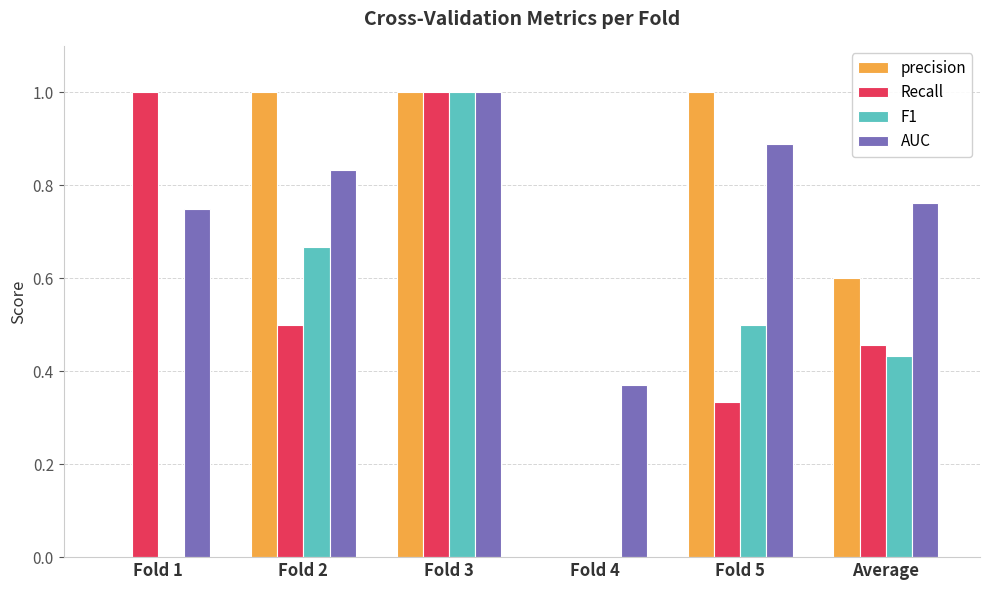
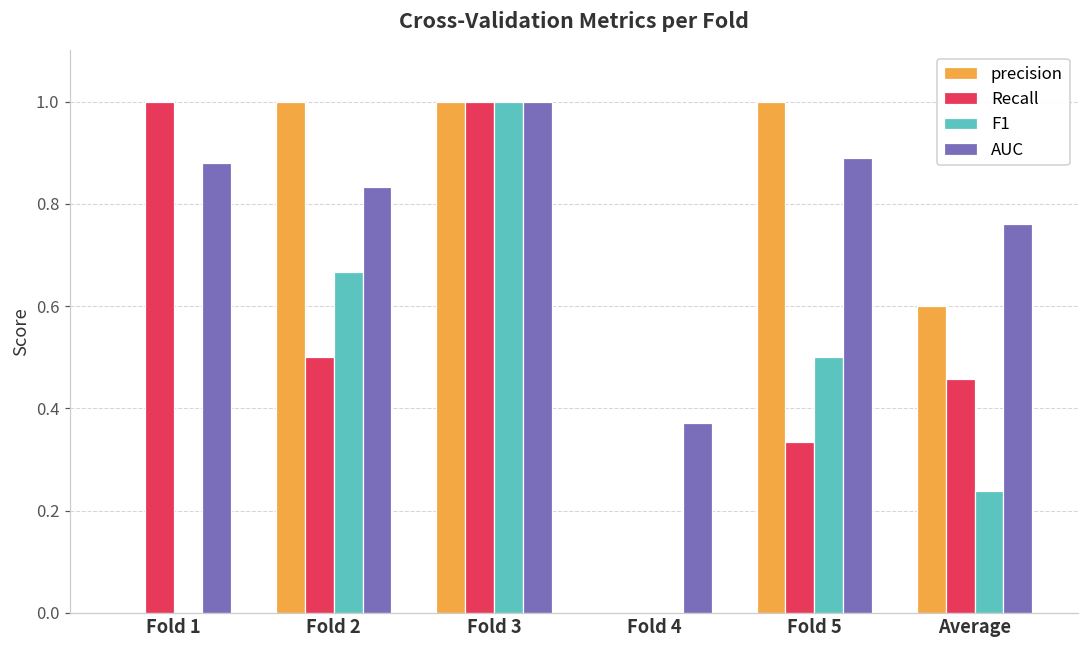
  {
    "precision": {
      "Fold 1": 0.00,
      "Fold 2": 1.00,
      "Fold 3": 1.00,
      "Fold 4": 0.00,
      "Fold 5": 1.00,
      "Average": 0.60
    },
    "Recall": {
      "Fold 1": 1.00,
      "Fold 2": 0.50,
      "Fold 3": 1.00,
      "Fold 4": 0.00,
      "Fold 5": 0.33,
      "Average": 0.46
    },
    "F1": {
      "Fold 1": 0.00,
      "Fold 2": 0.67,
      "Fold 3": 1.00,
      "Fold 4": 0.00,
      "Fold 5": 0.50,
-     "Average": 0.43
+     "Average": 0.24
    },
    "AUC": {
-     "Fold 1": 0.75,
+     "Fold 1": 0.88,
      "Fold 2": 0.83,
      "Fold 3": 1.00,
      "Fold 4": 0.37,
      "Fold 5": 0.89,
      "Average": 0.76
    }
  }
